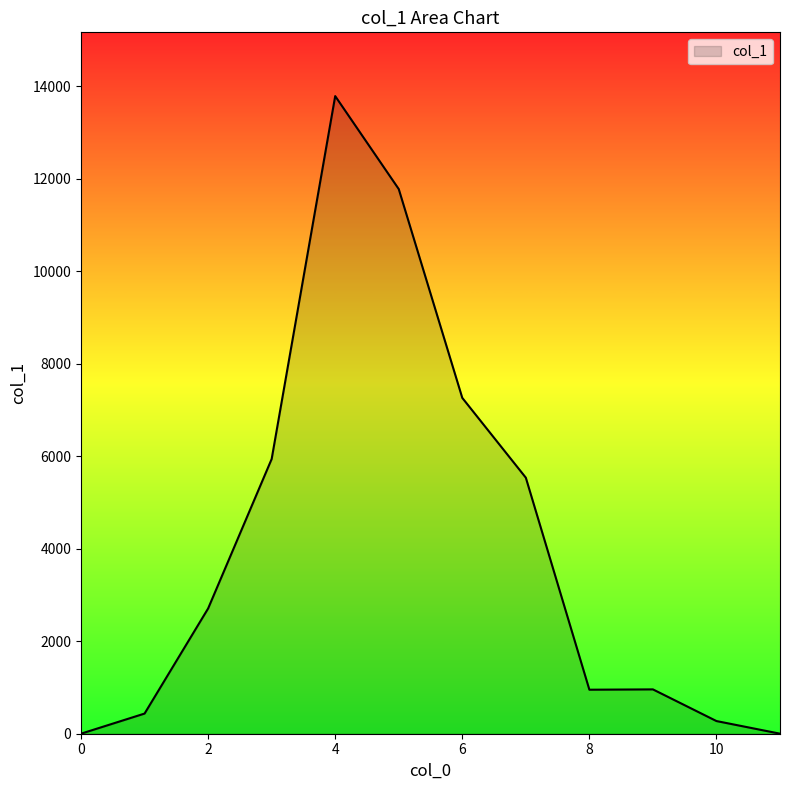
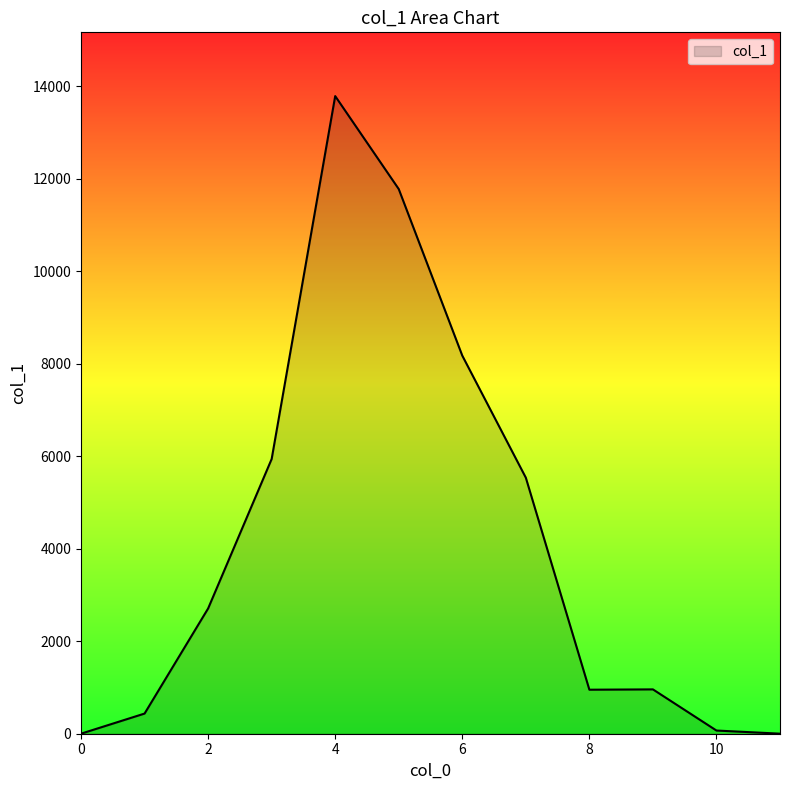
  {
    "0": 0,
    "2": 2700,
    "4": 13800,
-   "6": 7300,
+   "6": 8200,
    "8": 1000,
-   "10": 300
+   "10": 100
  }
